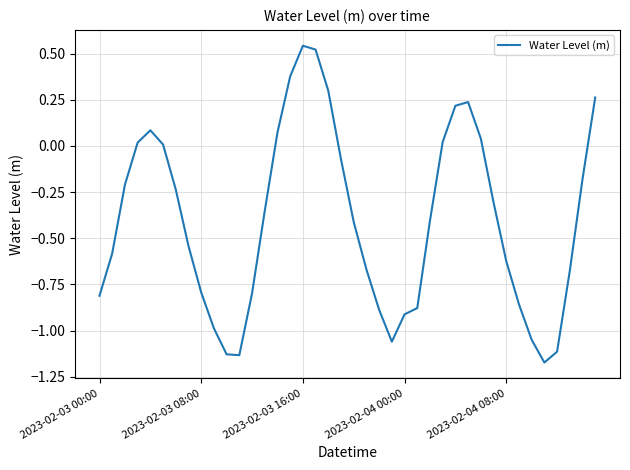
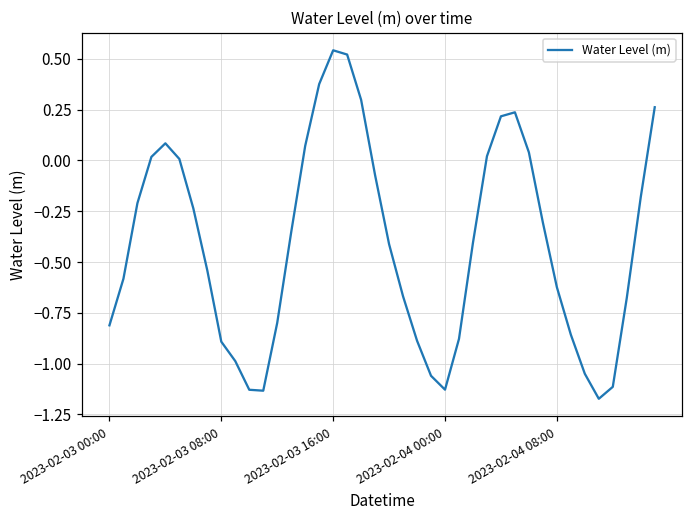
  {
    "2023-02-03 00:00": -0.81,
-   "2023-02-03 08:00": -0.79,
+   "2023-02-03 08:00": -0.89,
    "2023-02-03 16:00": 0.54,
-   "2023-02-04 00:00": -0.91,
+   "2023-02-04 00:00": -1.13,
    "2023-02-04 08:00": -0.62
  }
